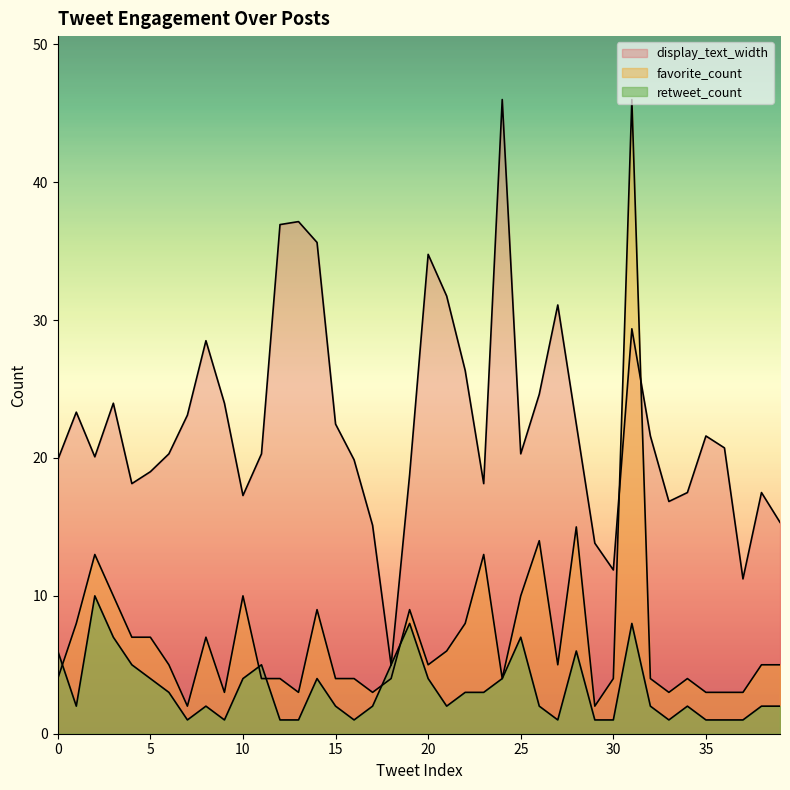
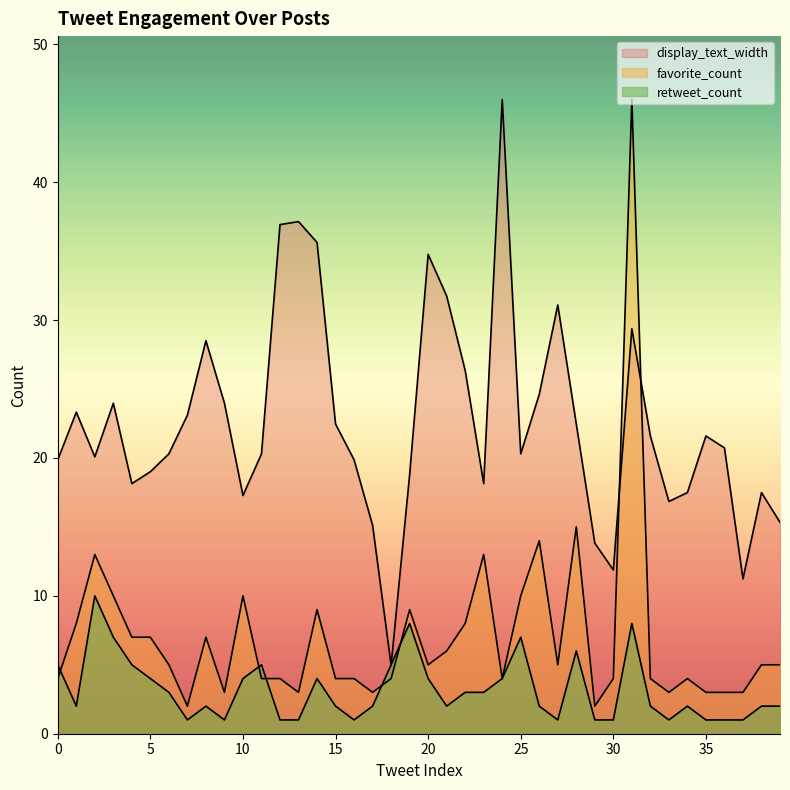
  {
    "retweet_count": {
-     "0": 6,
+     "0": 5,
      "5": 4,
      "10": 4,
      "15": 2,
      "20": 4,
      "25": 7,
      "30": 1,
      "35": 1
    }
  }
